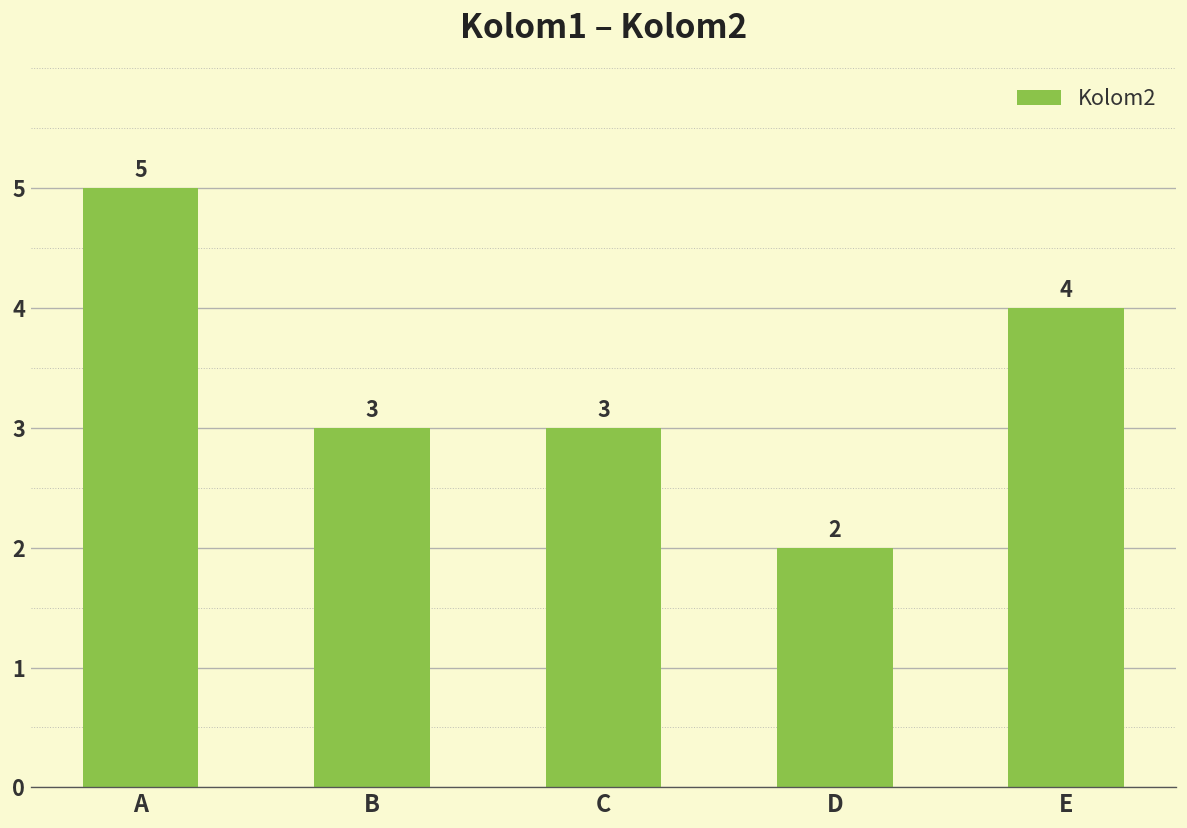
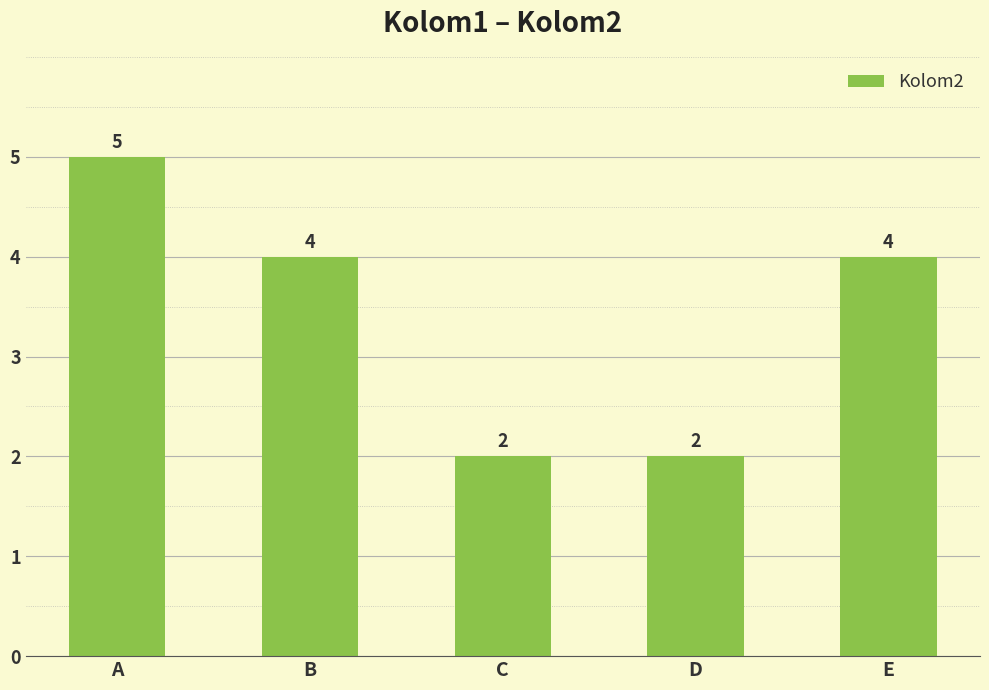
  {
    "A": 5,
-   "B": 3,
-   "C": 3,
+   "B": 4,
+   "C": 2,
    "D": 2,
    "E": 4
  }
